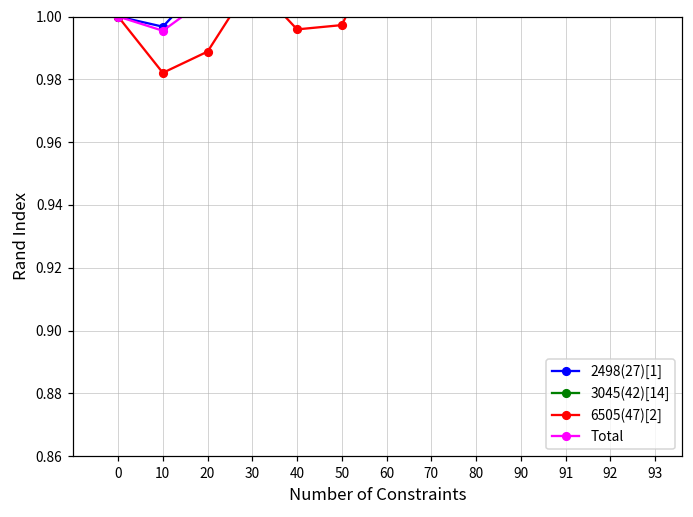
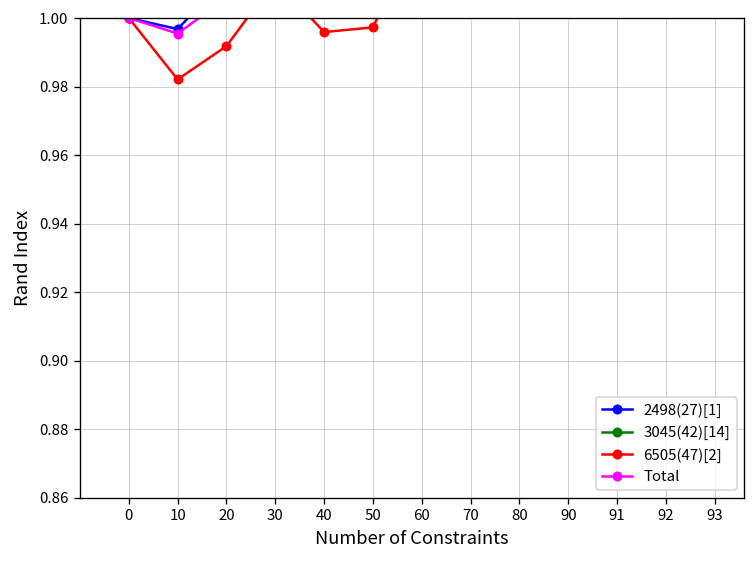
  {
    "2498(27)[1]": {
      "10": 0.997
    },
    "6505(47)[2]": {
      "10": 0.982,
-     "20": 0.989,
+     "20": 0.992,
      "40": 0.996,
      "50": 0.997
    },
    "Total": {
      "10": 0.995
    }
  }
